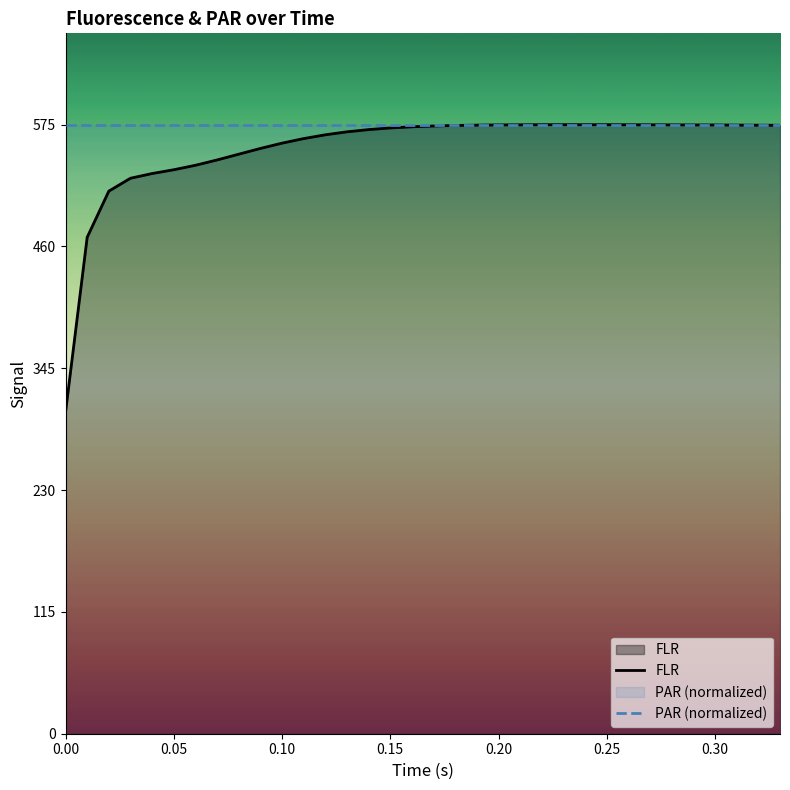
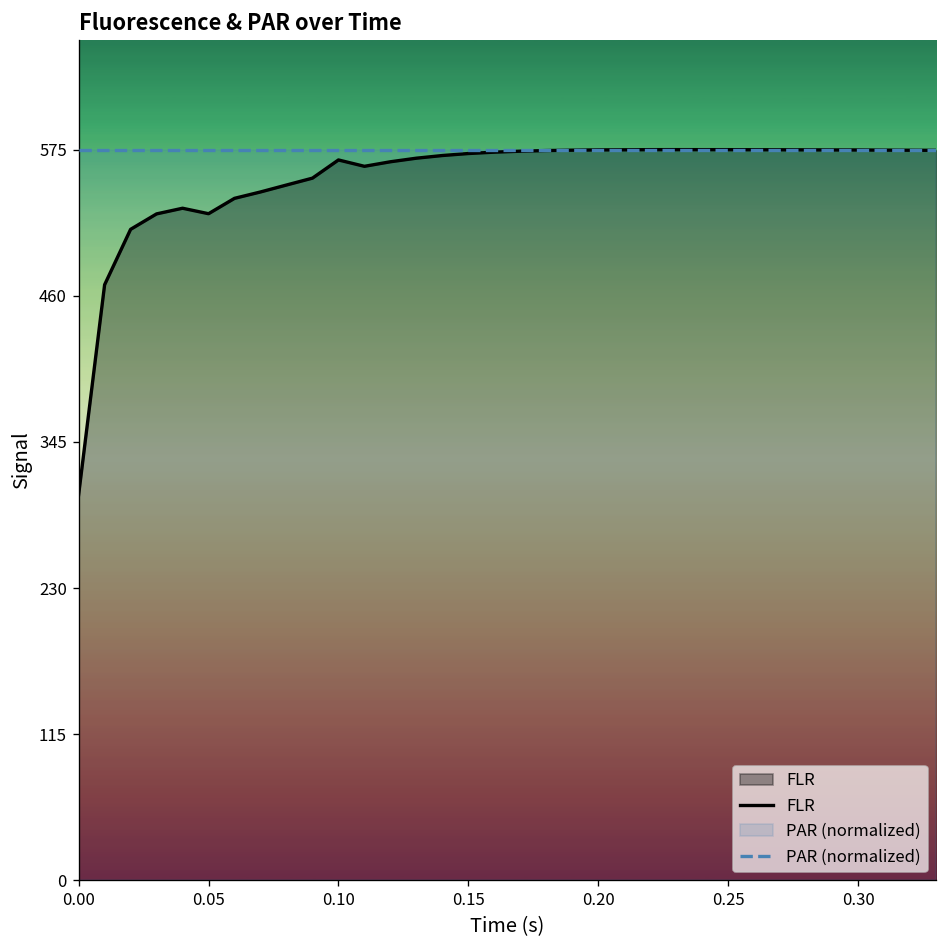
  {
    "FLR": {
      "0.00": 303,
-     "0.05": 532,
-     "0.10": 558,
+     "0.05": 525,
+     "0.10": 567,
      "0.15": 572
    },
    "PAR (normalized)": {
      "0.00": 575,
      "0.05": 575,
      "0.10": 575,
      "0.15": 575
    }
  }
